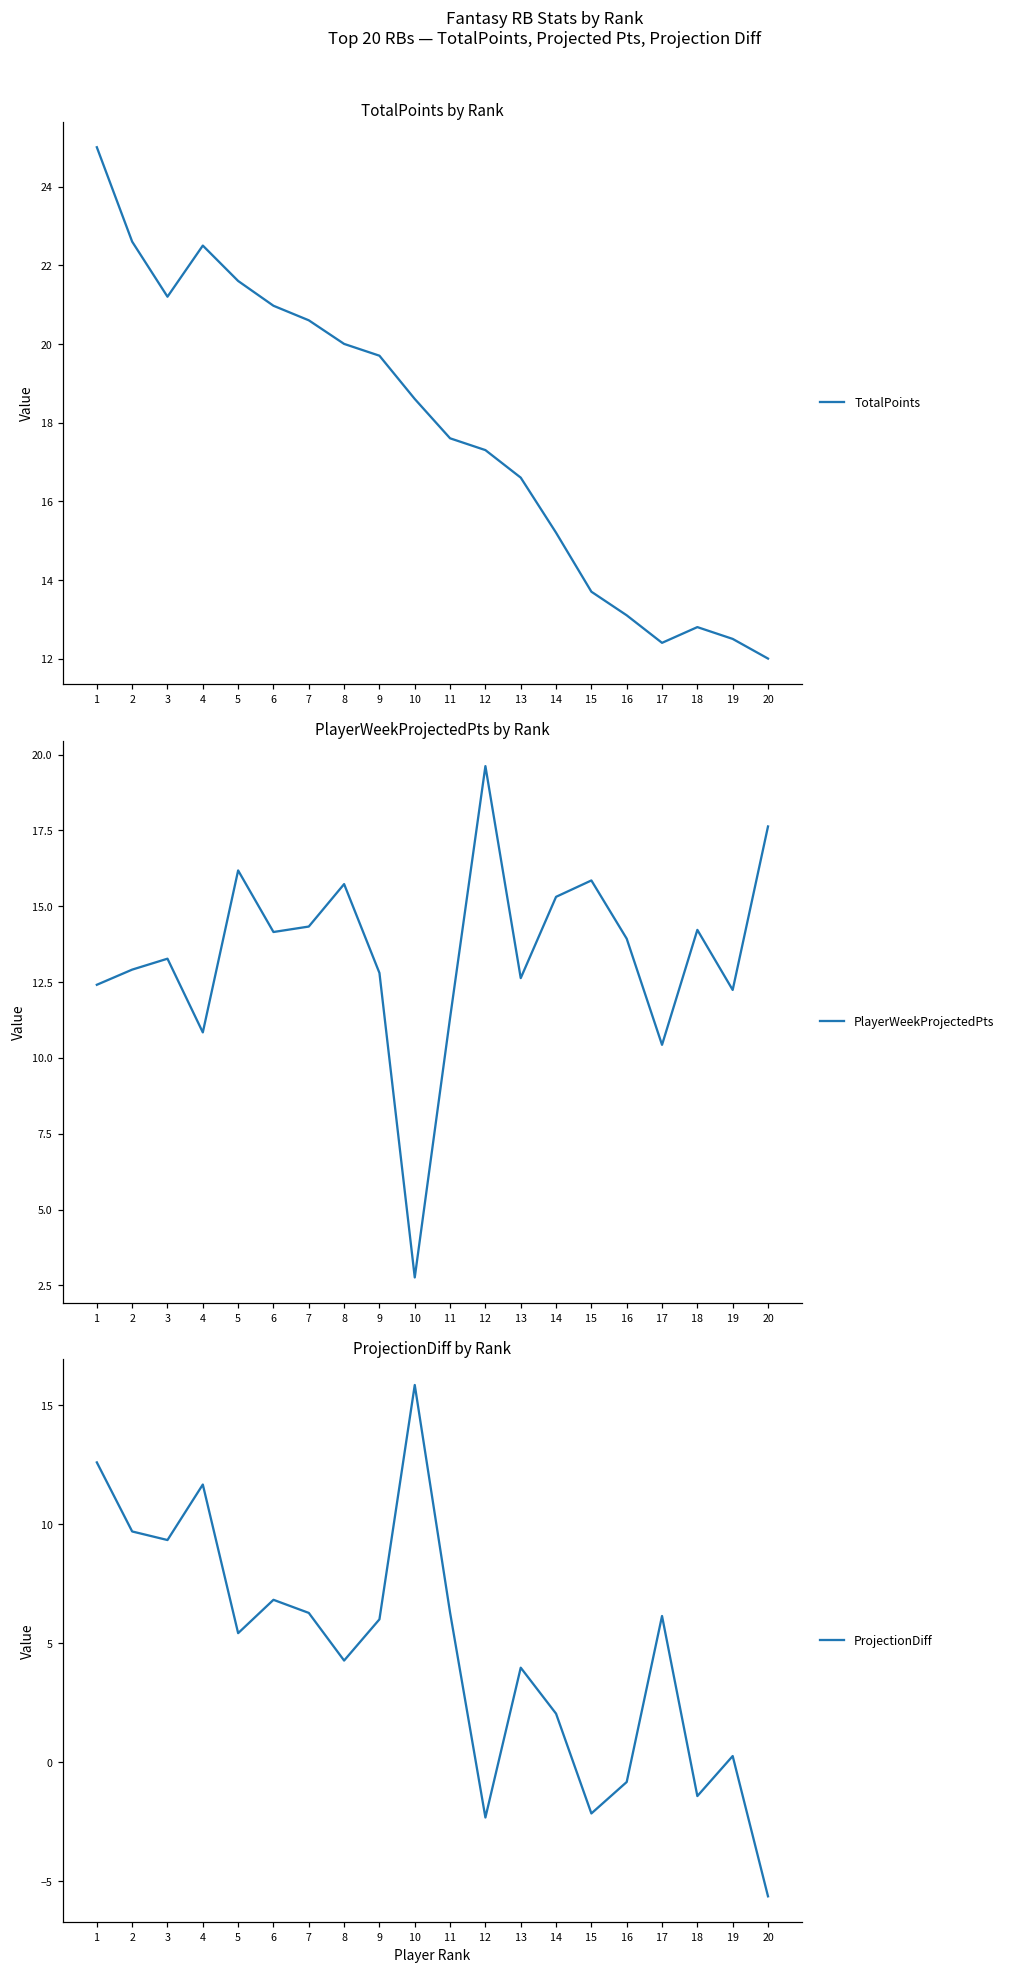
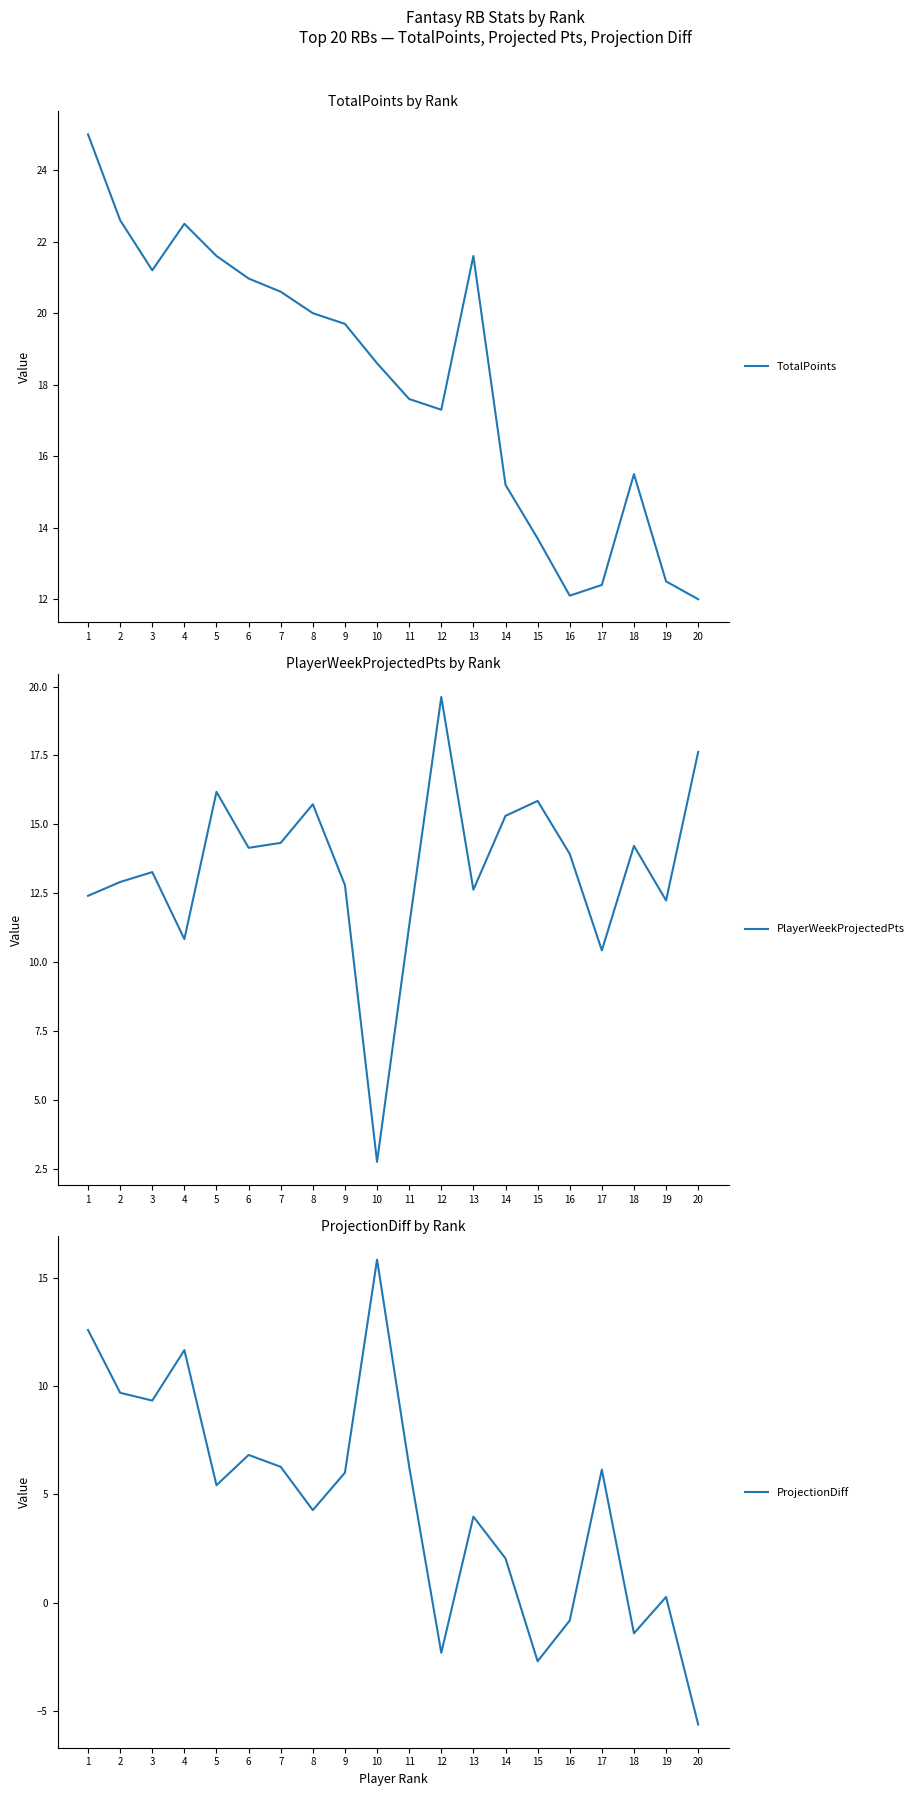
  {
    "TotalPoints by Rank": {
      "1": 25.0,
      "2": 22.6,
      "3": 21.2,
      "4": 22.5,
      "5": 21.6,
      "6": 21.0,
      "7": 20.6,
      "8": 20.0,
      "9": 19.7,
      "10": 18.6,
      "11": 17.6,
      "12": 17.3,
-     "13": 16.6,
+     "13": 21.6,
      "14": 15.2,
      "15": 13.7,
-     "16": 13.1,
+     "16": 12.1,
      "17": 12.4,
-     "18": 12.8,
+     "18": 15.5,
      "19": 12.5,
      "20": 12.0
    },
    "PlayerWeekProjectedPts by Rank": {
      "1": 12.4,
      "2": 12.9,
      "3": 13.3,
      "4": 10.8,
      "5": 16.2,
      "6": 14.2,
      "7": 14.3,
      "8": 15.7,
      "9": 12.8,
      "10": 2.8,
      "11": 11.3,
      "12": 19.6,
      "13": 12.6,
      "14": 15.3,
      "15": 15.9,
      "16": 13.9,
      "17": 10.4,
      "18": 14.2,
      "19": 12.2,
      "20": 17.6
    },
    "ProjectionDiff by Rank": {
      "1": 12.6,
      "2": 9.7,
      "3": 9.3,
      "4": 11.7,
      "5": 5.4,
      "6": 6.8,
      "7": 6.3,
      "8": 4.3,
      "9": 6.0,
      "10": 15.8,
      "11": 6.3,
      "12": -2.3,
      "13": 4.0,
      "14": 2.0,
-     "15": -2.2,
+     "15": -2.7,
      "16": -0.8,
      "17": 6.1,
      "18": -1.4,
      "19": 0.3,
      "20": -5.6
    }
  }
